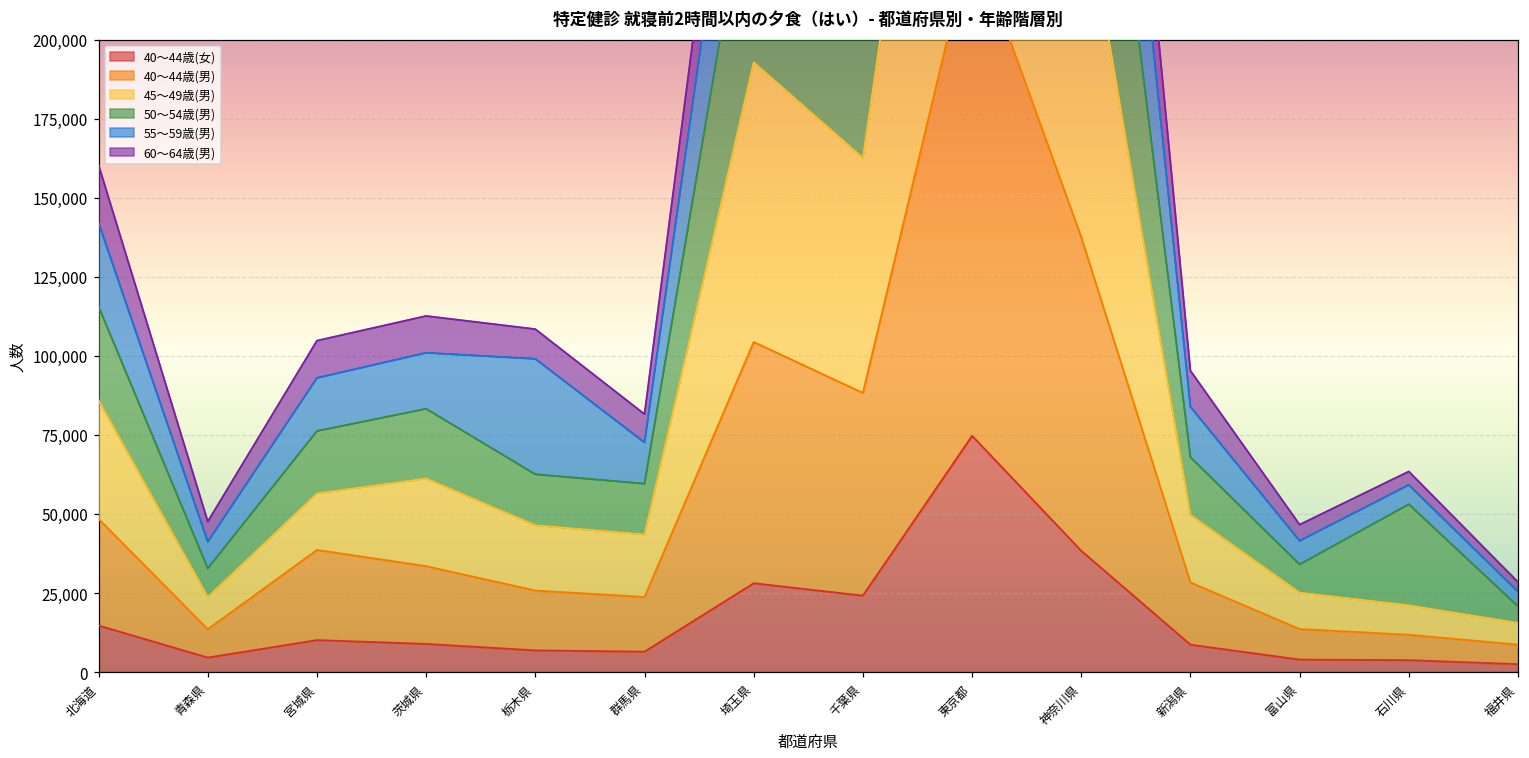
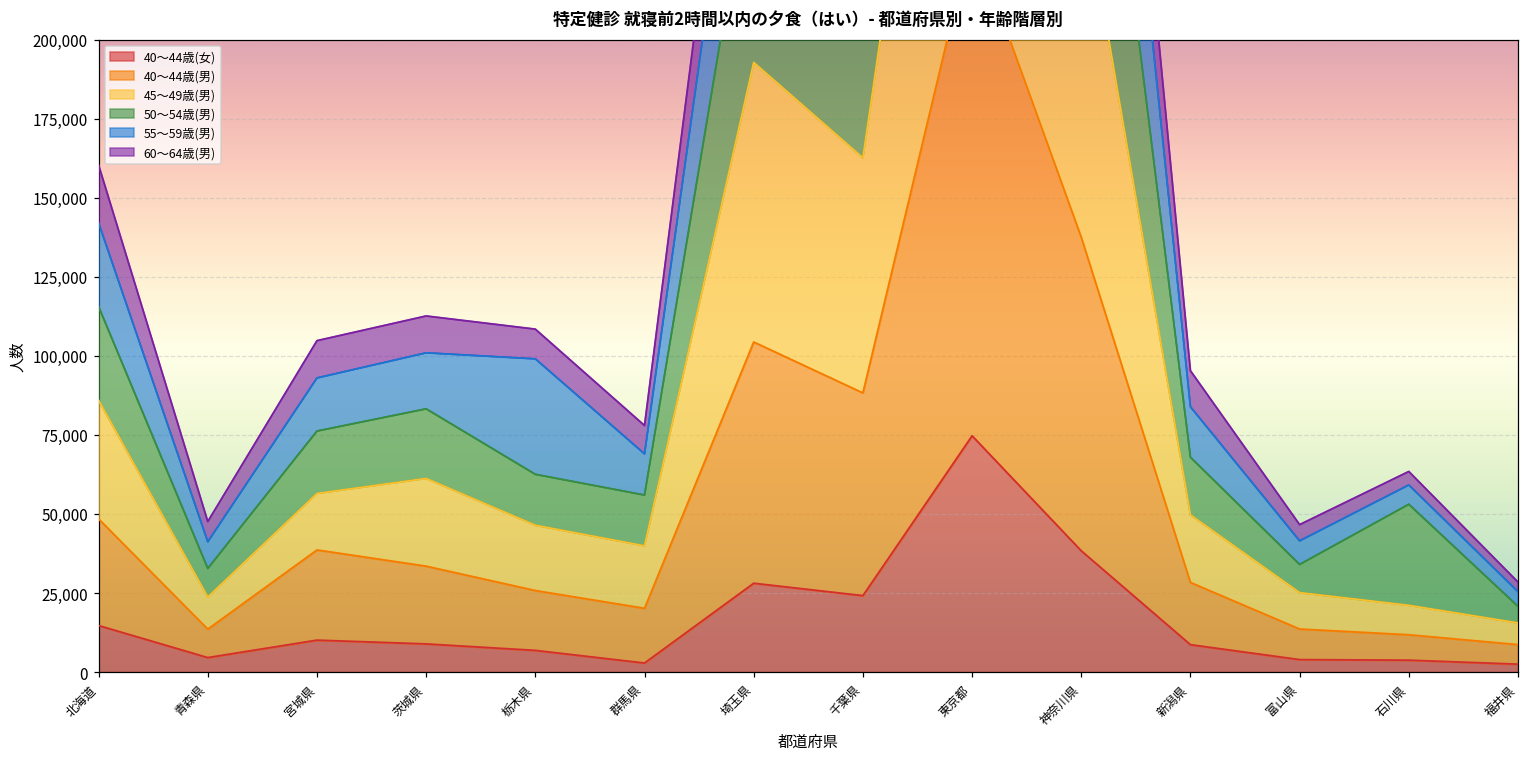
  {
    "40～44歳(女)": {
      "北海道": "15,000",
      "青森県": "5,000",
      "宮城県": "10,000",
      "茨城県": "9,000",
      "栃木県": "7,000",
-     "群馬県": "6,000",
+     "群馬県": "3,000",
      "埼玉県": "28,000",
      "千葉県": "24,000",
      "東京都": "75,000",
      "神奈川県": "38,000",
      "新潟県": "9,000",
      "富山県": "4,000",
      "石川県": "4,000",
      "福井県": "2,000"
    },
    "40～44歳(男)": {
      "北海道": "34,000",
      "青森県": "9,000",
      "宮城県": "29,000",
      "茨城県": "25,000",
      "栃木県": "19,000",
      "群馬県": "17,000",
      "埼玉県": "76,000",
      "千葉県": "64,000",
      "神奈川県": "99,000",
      "新潟県": "20,000",
      "富山県": "10,000",
      "石川県": "8,000",
      "福井県": "6,000"
    },
    "45～49歳(男)": {
      "北海道": "38,000",
      "青森県": "10,000",
      "宮城県": "18,000",
      "茨城県": "28,000",
      "栃木県": "21,000",
      "群馬県": "20,000",
      "埼玉県": "88,000",
      "千葉県": "74,000",
      "新潟県": "21,000",
      "富山県": "12,000",
      "石川県": "9,000",
      "福井県": "7,000"
    },
    "50～54歳(男)": {
      "北海道": "30,000",
      "青森県": "9,000",
      "宮城県": "20,000",
      "茨城県": "22,000",
      "栃木県": "16,000",
      "群馬県": "16,000",
      "新潟県": "18,000",
      "富山県": "9,000",
      "石川県": "32,000",
      "福井県": "5,000"
    },
    "55～59歳(男)": {
      "北海道": "26,000",
      "青森県": "8,000",
      "宮城県": "17,000",
      "茨城県": "18,000",
      "栃木県": "37,000",
      "群馬県": "13,000",
      "新潟県": "16,000",
      "富山県": "7,000",
      "石川県": "6,000",
      "福井県": "5,000"
    },
    "60～64歳(男)": {
      "北海道": "18,000",
      "青森県": "6,000",
      "宮城県": "12,000",
      "茨城県": "12,000",
      "栃木県": "9,000",
      "群馬県": "9,000",
      "新潟県": "11,000",
      "富山県": "5,000",
      "石川県": "4,000",
      "福井県": "3,000"
    }
  }
